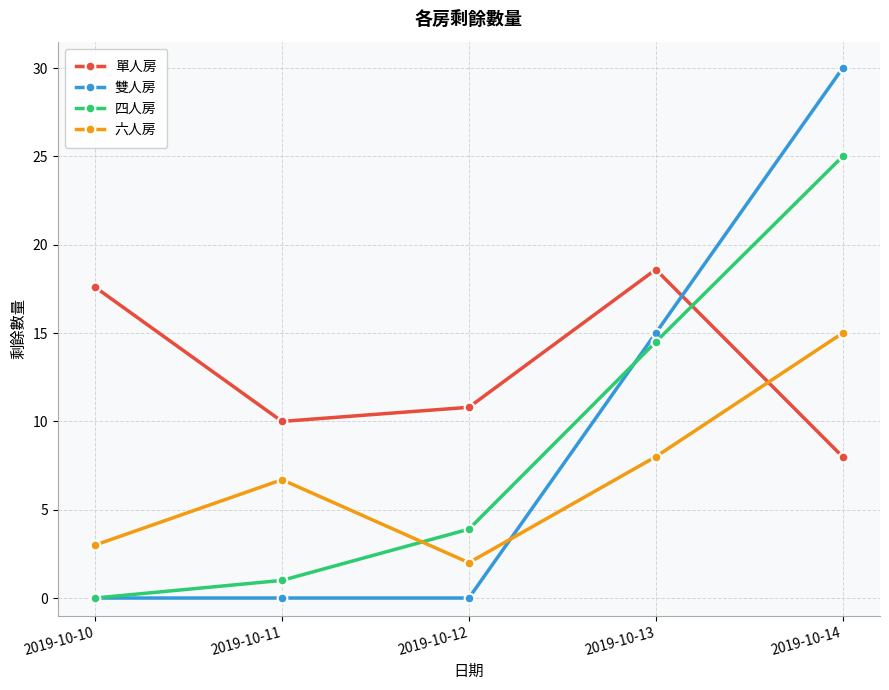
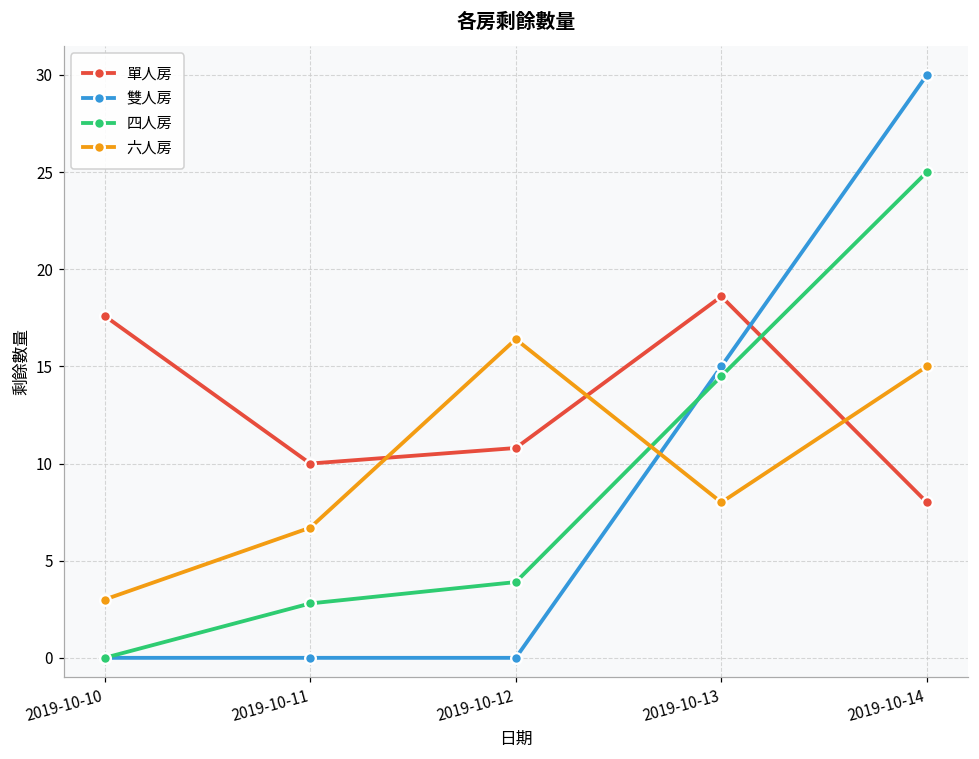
  {
    "單人房": {
      "2019-10-10": 17.6,
      "2019-10-11": 10.0,
      "2019-10-12": 10.8,
      "2019-10-13": 18.6,
      "2019-10-14": 8.0
    },
    "雙人房": {
      "2019-10-11": 0.0,
      "2019-10-12": 0.0,
      "2019-10-13": 15.0,
      "2019-10-14": 30.0
    },
    "四人房": {
-     "2019-10-11": 1.0,
+     "2019-10-11": 2.8,
      "2019-10-12": 3.9,
      "2019-10-13": 14.5,
      "2019-10-14": 25.0
    },
    "六人房": {
      "2019-10-10": 3.0,
      "2019-10-11": 6.7,
-     "2019-10-12": 2.0,
+     "2019-10-12": 16.4,
      "2019-10-13": 8.0,
      "2019-10-14": 15.0
    }
  }
